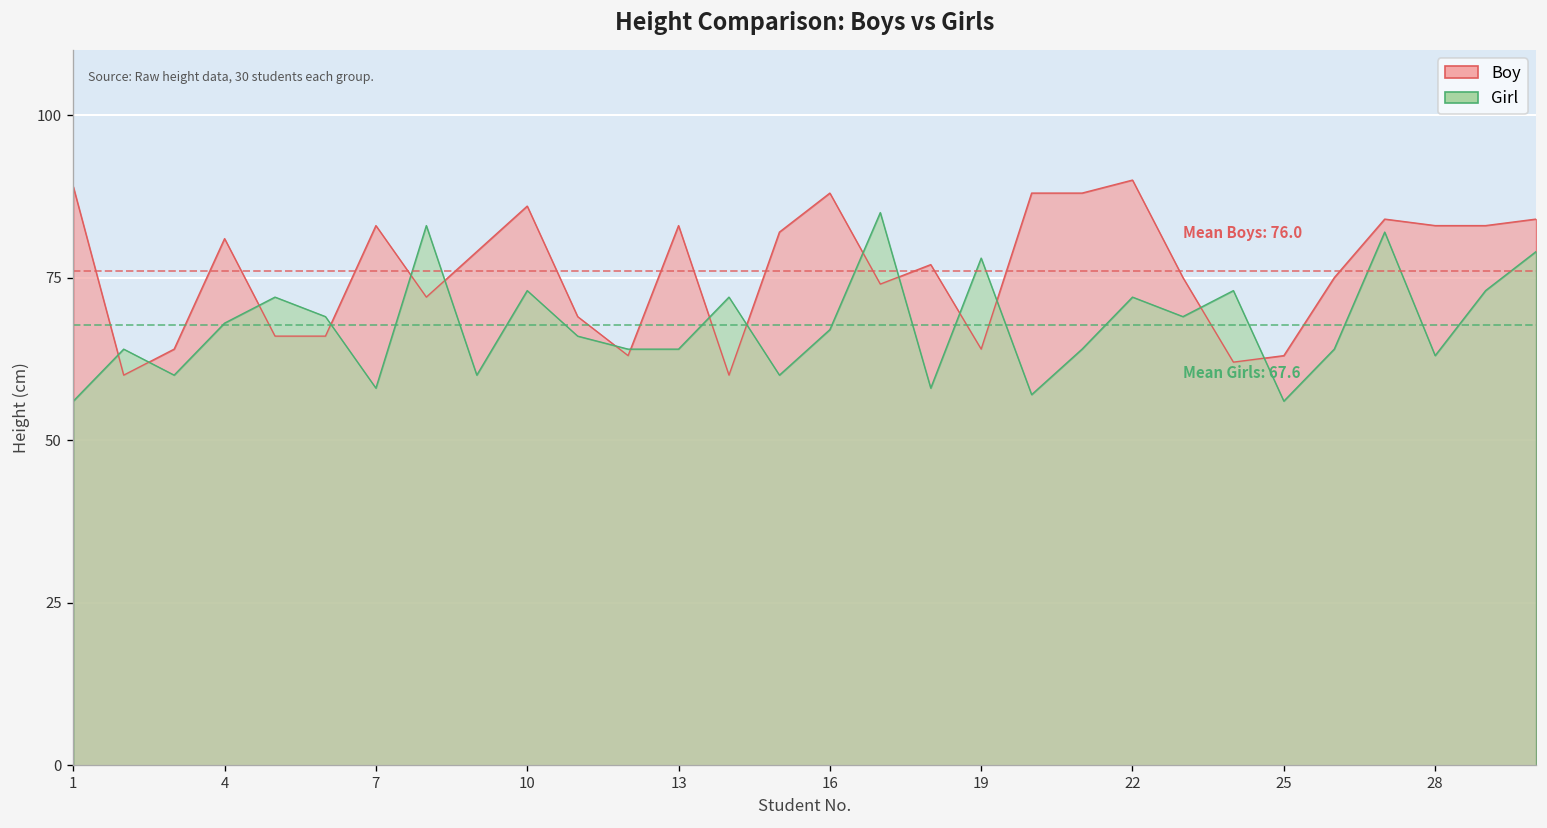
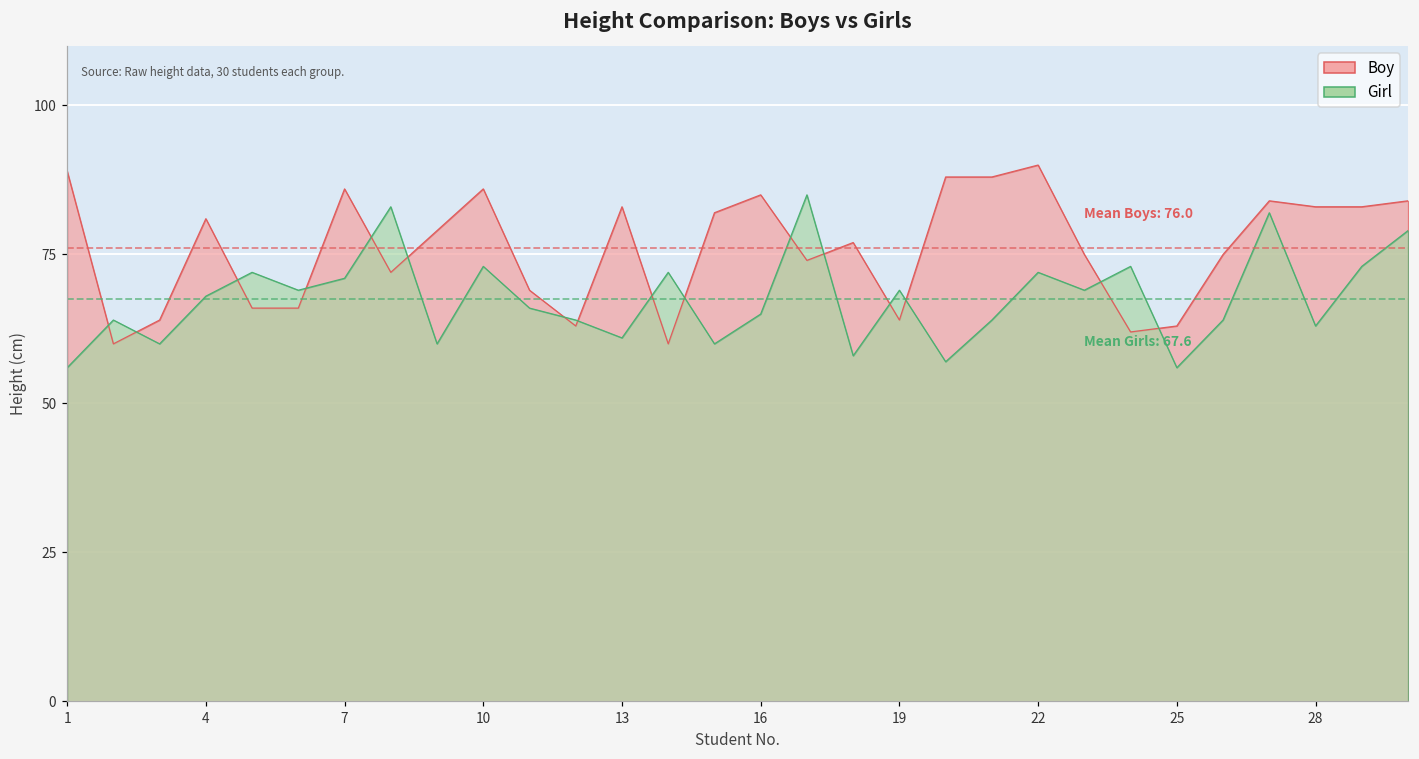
  {
    "Boy": {
      "1": 89,
      "4": 81,
-     "7": 83,
+     "7": 86,
      "10": 86,
      "13": 83,
-     "16": 88,
+     "16": 85,
      "19": 64,
      "22": 90,
      "25": 63,
      "28": 83
    },
    "Girl": {
      "1": 56,
      "4": 68,
-     "7": 58,
+     "7": 71,
      "10": 73,
-     "13": 64,
-     "16": 67,
-     "19": 78,
+     "13": 61,
+     "16": 65,
+     "19": 69,
      "22": 72,
      "25": 56,
      "28": 63
    }
  }
